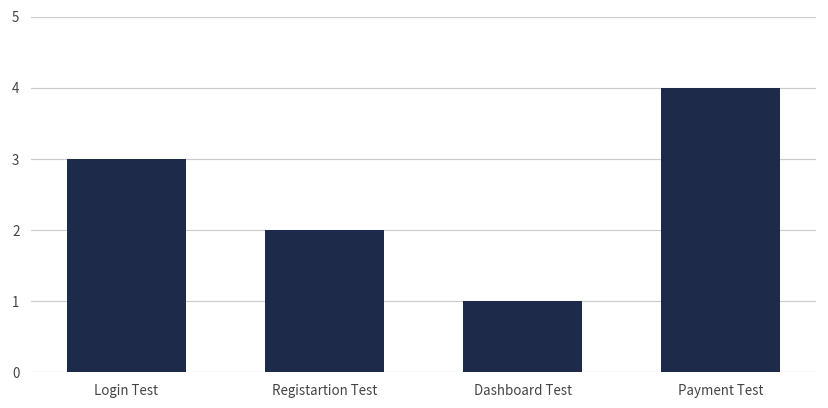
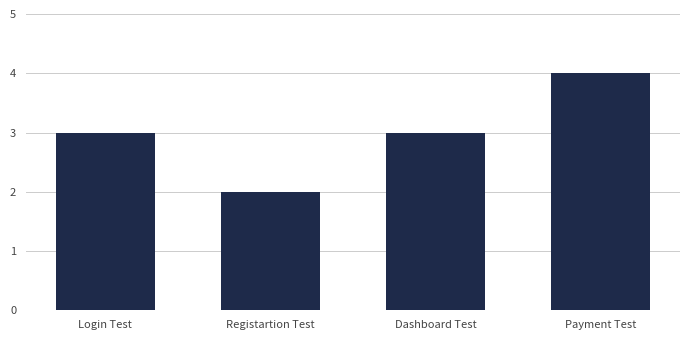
  {
    "Login Test": 3,
    "Registartion Test": 2,
-   "Dashboard Test": 1,
+   "Dashboard Test": 3,
    "Payment Test": 4
  }
